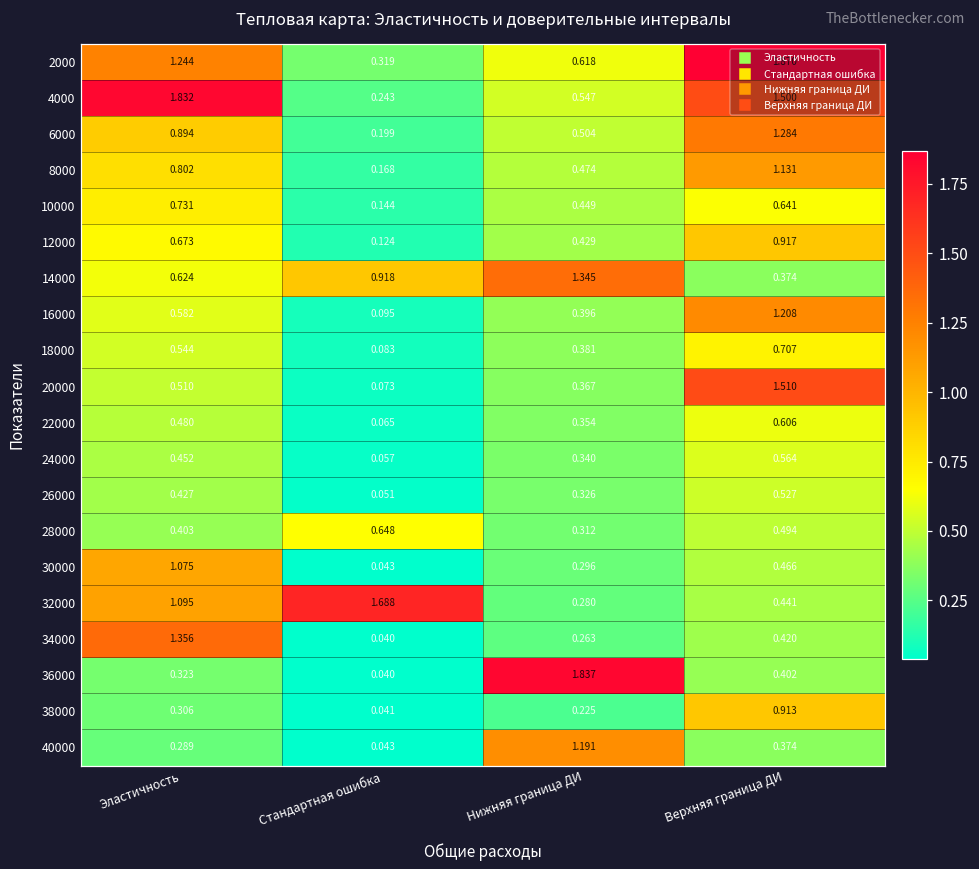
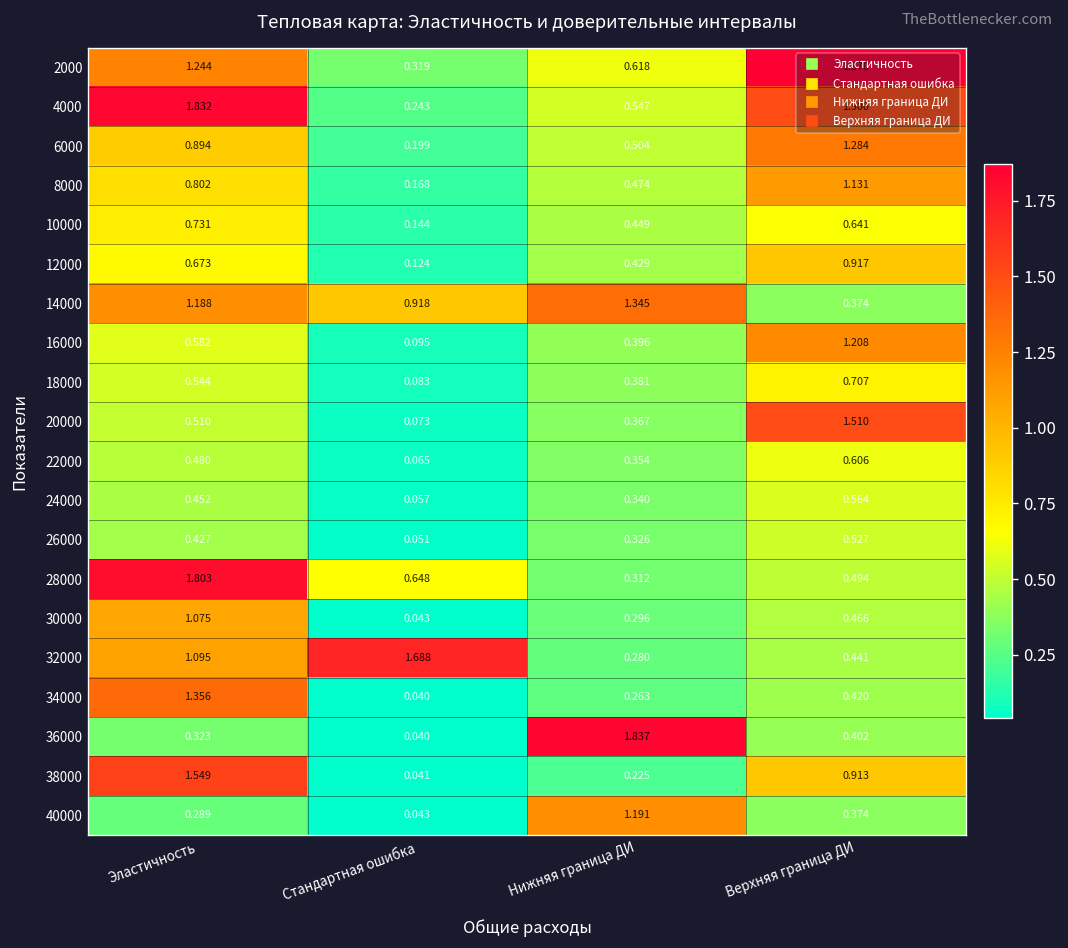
  {
    "2000": {
      "Эластичность": 1.244,
      "Стандартная ошибка": 0.319,
      "Нижняя граница ДИ": 0.618
    },
    "4000": {
      "Эластичность": 1.832,
      "Стандартная ошибка": 0.243,
      "Нижняя граница ДИ": 0.547
    },
    "6000": {
      "Эластичность": 0.894,
      "Стандартная ошибка": 0.199,
      "Нижняя граница ДИ": 0.504,
      "Верхняя граница ДИ": 1.284
    },
    "8000": {
      "Эластичность": 0.802,
      "Стандартная ошибка": 0.168,
      "Нижняя граница ДИ": 0.474,
      "Верхняя граница ДИ": 1.131
    },
    "10000": {
      "Эластичность": 0.731,
      "Стандартная ошибка": 0.144,
      "Нижняя граница ДИ": 0.449,
      "Верхняя граница ДИ": 0.641
    },
    "12000": {
      "Эластичность": 0.673,
      "Стандартная ошибка": 0.124,
      "Нижняя граница ДИ": 0.429,
      "Верхняя граница ДИ": 0.917
    },
    "14000": {
-     "Эластичность": 0.624,
+     "Эластичность": 1.188,
      "Стандартная ошибка": 0.918,
      "Нижняя граница ДИ": 1.345,
      "Верхняя граница ДИ": 0.374
    },
    "16000": {
      "Эластичность": 0.582,
      "Стандартная ошибка": 0.095,
      "Нижняя граница ДИ": 0.396,
      "Верхняя граница ДИ": 1.208
    },
    "18000": {
      "Эластичность": 0.544,
      "Стандартная ошибка": 0.083,
      "Нижняя граница ДИ": 0.381,
      "Верхняя граница ДИ": 0.707
    },
    "20000": {
      "Эластичность": 0.510,
      "Стандартная ошибка": 0.073,
      "Нижняя граница ДИ": 0.367,
      "Верхняя граница ДИ": 1.510
    },
    "22000": {
      "Эластичность": 0.480,
      "Стандартная ошибка": 0.065,
      "Нижняя граница ДИ": 0.354,
      "Верхняя граница ДИ": 0.606
    },
    "24000": {
      "Эластичность": 0.452,
      "Стандартная ошибка": 0.057,
      "Нижняя граница ДИ": 0.340,
      "Верхняя граница ДИ": 0.564
    },
    "26000": {
      "Эластичность": 0.427,
      "Стандартная ошибка": 0.051,
      "Нижняя граница ДИ": 0.326,
      "Верхняя граница ДИ": 0.527
    },
    "28000": {
-     "Эластичность": 0.403,
+     "Эластичность": 1.803,
      "Стандартная ошибка": 0.648,
      "Нижняя граница ДИ": 0.312,
      "Верхняя граница ДИ": 0.494
    },
    "30000": {
      "Эластичность": 1.075,
      "Стандартная ошибка": 0.043,
      "Нижняя граница ДИ": 0.296,
      "Верхняя граница ДИ": 0.466
    },
    "32000": {
      "Эластичность": 1.095,
      "Стандартная ошибка": 1.688,
      "Нижняя граница ДИ": 0.280,
      "Верхняя граница ДИ": 0.441
    },
    "34000": {
      "Эластичность": 1.356,
      "Стандартная ошибка": 0.040,
      "Нижняя граница ДИ": 0.263,
      "Верхняя граница ДИ": 0.420
    },
    "36000": {
      "Эластичность": 0.323,
      "Стандартная ошибка": 0.040,
      "Нижняя граница ДИ": 1.837,
      "Верхняя граница ДИ": 0.402
    },
    "38000": {
-     "Эластичность": 0.306,
+     "Эластичность": 1.549,
      "Стандартная ошибка": 0.041,
      "Нижняя граница ДИ": 0.225,
      "Верхняя граница ДИ": 0.913
    },
    "40000": {
      "Эластичность": 0.289,
      "Стандартная ошибка": 0.043,
      "Нижняя граница ДИ": 1.191,
      "Верхняя граница ДИ": 0.374
    }
  }
